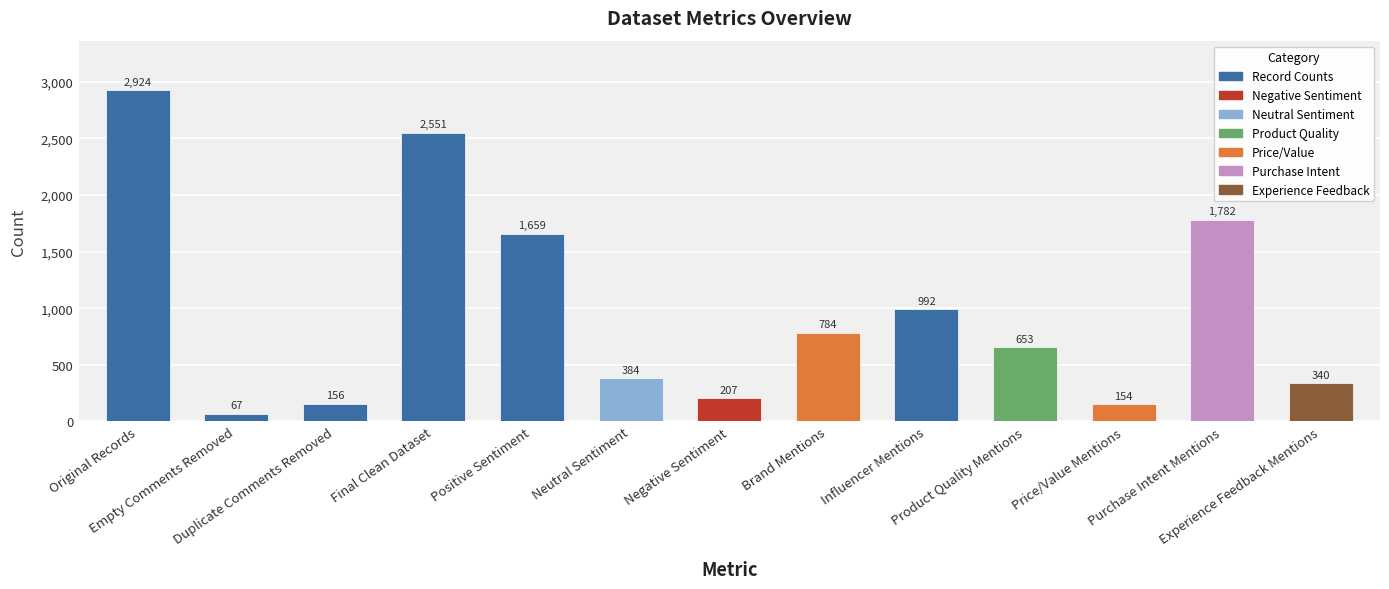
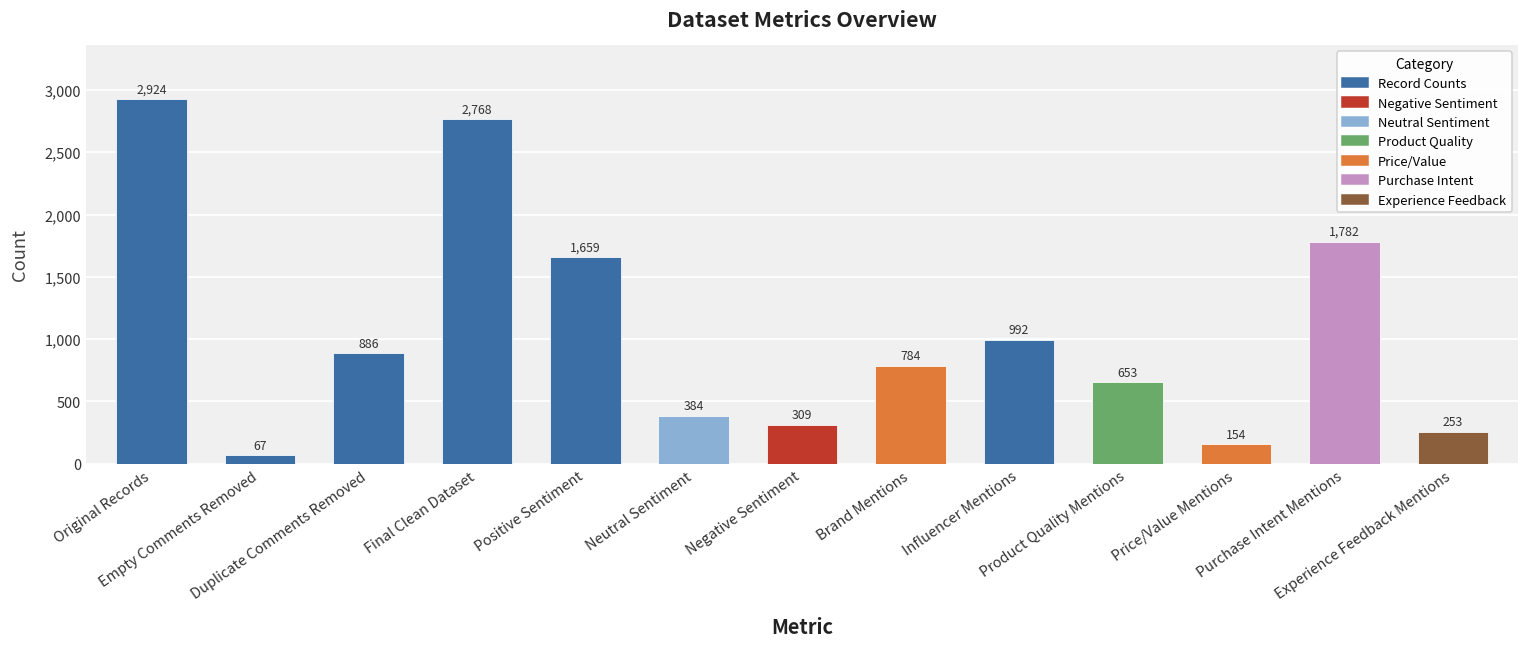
  {
    "Original Records": "2,924",
    "Empty Comments Removed": "67",
-   "Duplicate Comments Removed": "156",
-   "Final Clean Dataset": "2,551",
+   "Duplicate Comments Removed": "886",
+   "Final Clean Dataset": "2,768",
    "Positive Sentiment": "1,659",
    "Neutral Sentiment": "384",
-   "Negative Sentiment": "207",
+   "Negative Sentiment": "309",
    "Brand Mentions": "784",
    "Influencer Mentions": "992",
    "Product Quality Mentions": "653",
    "Price/Value Mentions": "154",
    "Purchase Intent Mentions": "1,782",
-   "Experience Feedback Mentions": "340"
+   "Experience Feedback Mentions": "253"
  }
